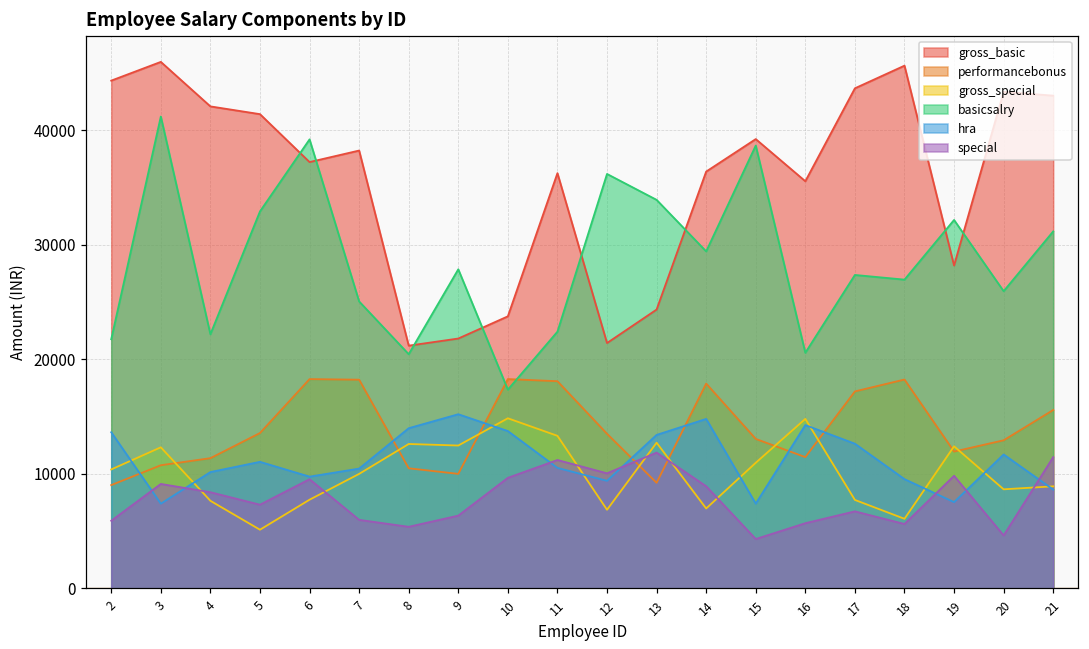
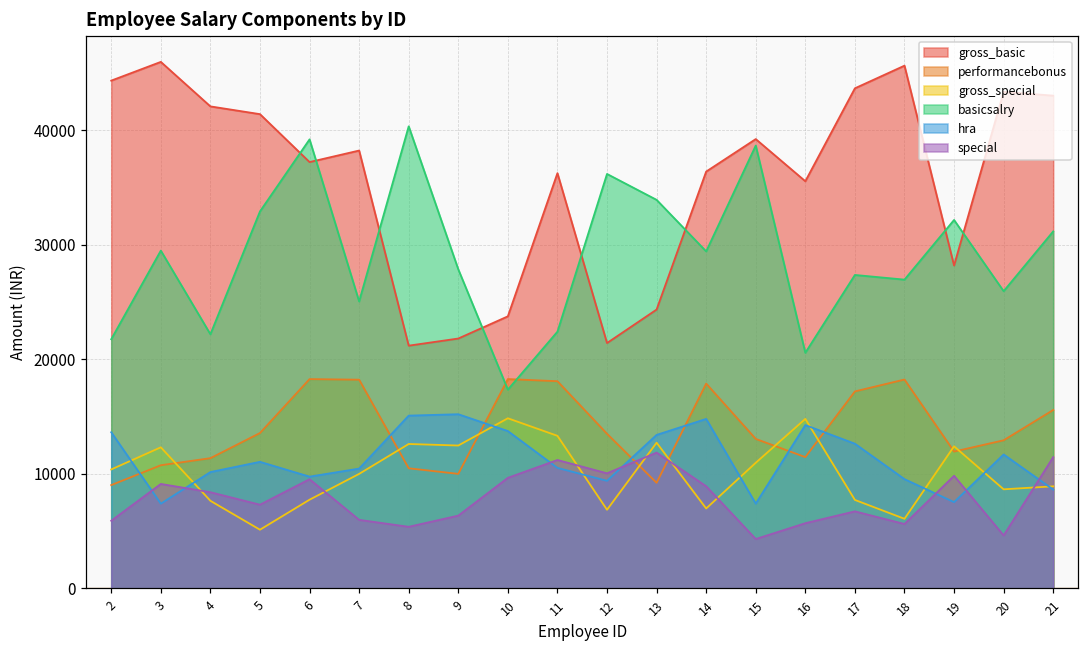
  {
    "gross_special": {
      "2": 10400,
      "3": 12300,
      "4": 7600,
      "5": 5100,
      "6": 7700,
      "7": 10000,
      "8": 12600,
      "9": 12500,
      "10": 14900,
      "11": 13300,
      "12": 6900,
      "13": 12700,
      "14": 7000,
      "15": 11000,
      "16": 14800,
      "17": 7700,
      "18": 6100,
      "19": 12400,
      "20": 8600,
      "21": 8900
    },
    "basicsalry": {
      "2": 21800,
-     "3": 41200,
+     "3": 29500,
      "4": 22200,
      "5": 32900,
      "6": 39200,
      "7": 25000,
-     "8": 20400,
+     "8": 40300,
      "9": 27900,
      "10": 17300,
      "11": 22400,
      "12": 36200,
      "13": 33900,
      "14": 29400,
      "15": 38700,
      "16": 20600,
      "17": 27400,
      "18": 27000,
      "19": 32200,
      "20": 25900,
      "21": 31200
    },
    "hra": {
      "2": 13600,
      "3": 7400,
      "4": 10200,
      "5": 11000,
      "7": 10500,
-     "8": 14000,
+     "8": 15100,
      "9": 15200,
      "10": 13700,
      "11": 10500,
      "12": 9400,
      "13": 13400,
      "14": 14800,
      "15": 7400,
      "16": 14300,
      "17": 12600,
      "18": 9500,
      "19": 7500,
      "20": 11700,
      "21": 8600
    },
    "special": {
      "2": 5900,
      "3": 9100,
      "4": 8400,
      "5": 7300,
      "7": 6000,
      "8": 5400,
      "9": 6400,
      "10": 9700,
      "11": 11200,
      "12": 10000,
      "13": 11900,
      "14": 8900,
      "15": 4300,
      "16": 5700,
      "17": 6700,
      "18": 5600,
      "19": 9800,
      "20": 4600,
      "21": 11500
    }
  }
